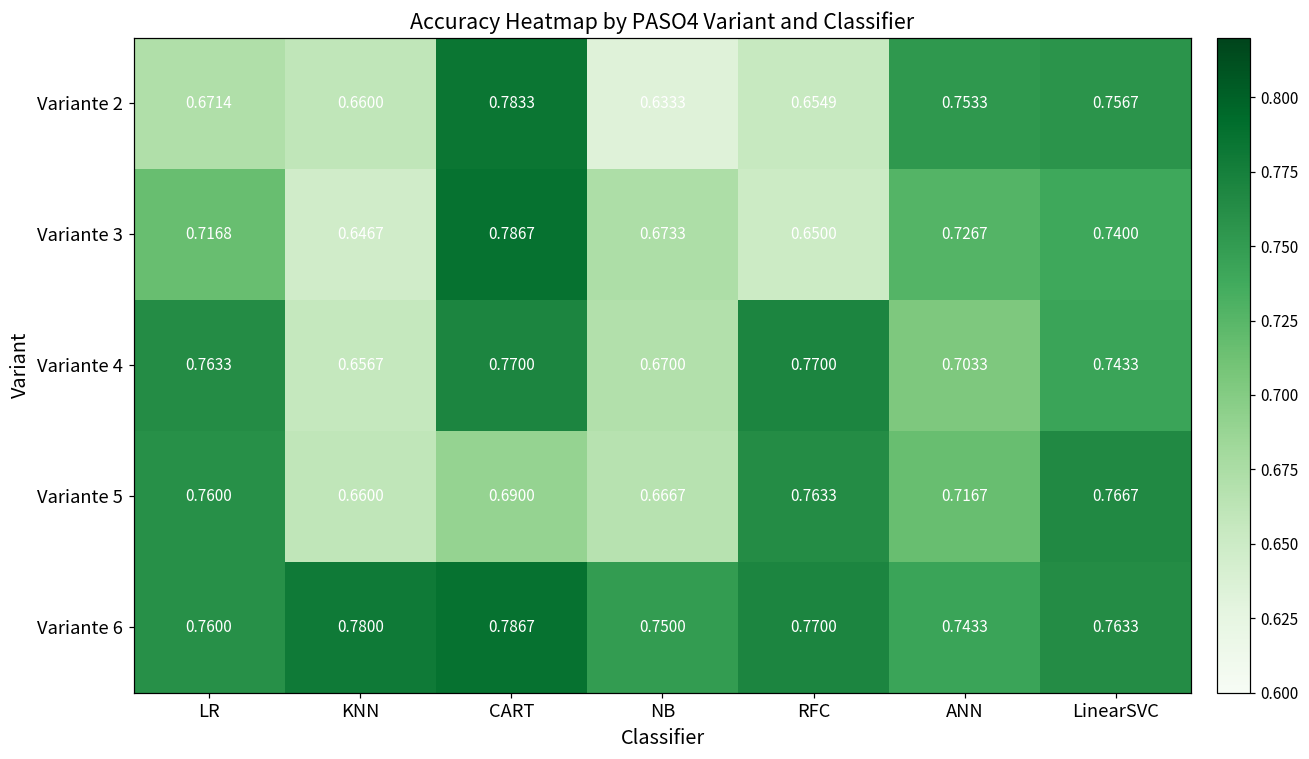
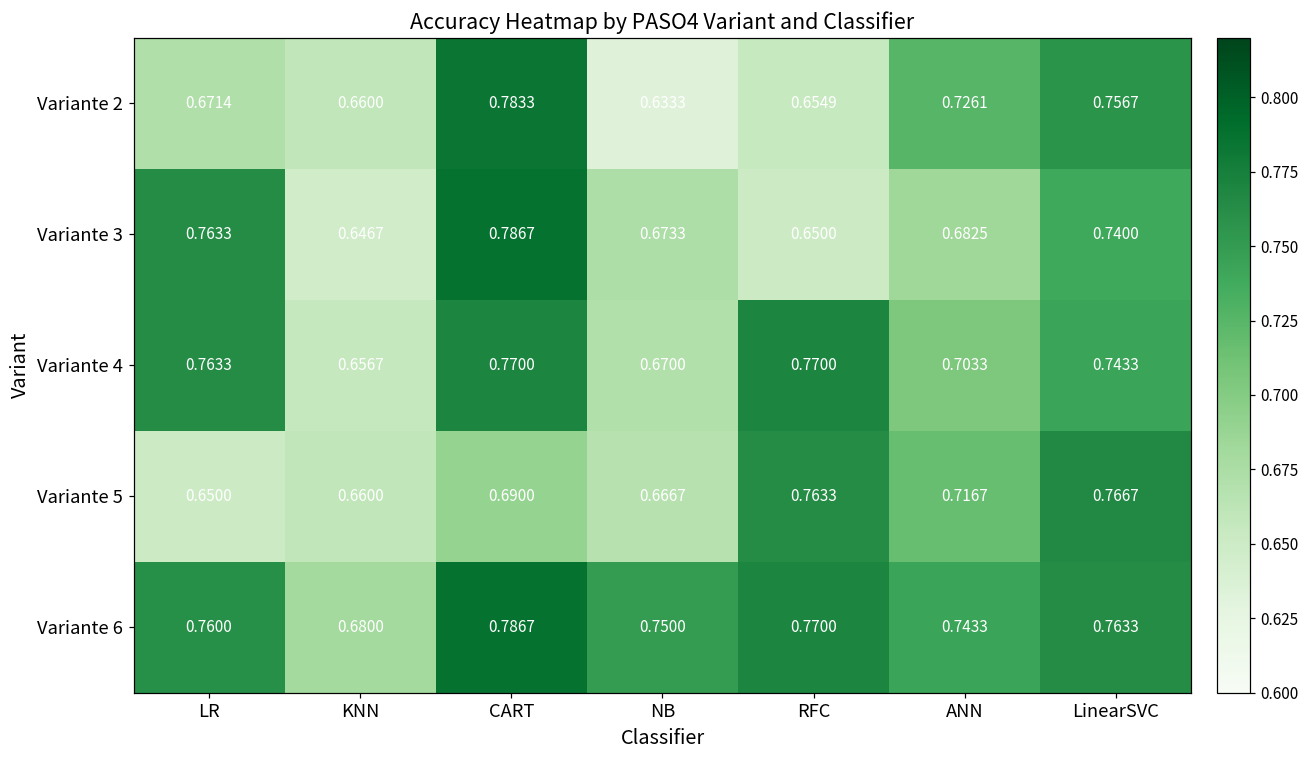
  {
    "Variante 2": {
      "LR": 0.6714,
      "KNN": 0.6600,
      "CART": 0.7833,
      "RFC": 0.6549,
-     "ANN": 0.7533,
+     "ANN": 0.7261,
      "LinearSVC": 0.7567
    },
    "Variante 3": {
-     "LR": 0.7168,
+     "LR": 0.7633,
      "KNN": 0.6467,
      "CART": 0.7867,
      "NB": 0.6733,
      "RFC": 0.6500,
-     "ANN": 0.7267,
+     "ANN": 0.6825,
      "LinearSVC": 0.7400
    },
    "Variante 4": {
      "LR": 0.7633,
      "KNN": 0.6567,
      "CART": 0.7700,
      "NB": 0.6700,
      "RFC": 0.7700,
      "ANN": 0.7033,
      "LinearSVC": 0.7433
    },
    "Variante 5": {
-     "LR": 0.7600,
+     "LR": 0.6500,
      "KNN": 0.6600,
      "CART": 0.6900,
      "NB": 0.6667,
      "RFC": 0.7633,
      "ANN": 0.7167,
      "LinearSVC": 0.7667
    },
    "Variante 6": {
      "LR": 0.7600,
-     "KNN": 0.7800,
+     "KNN": 0.6800,
      "CART": 0.7867,
      "NB": 0.7500,
      "RFC": 0.7700,
      "ANN": 0.7433,
      "LinearSVC": 0.7633
    }
  }
